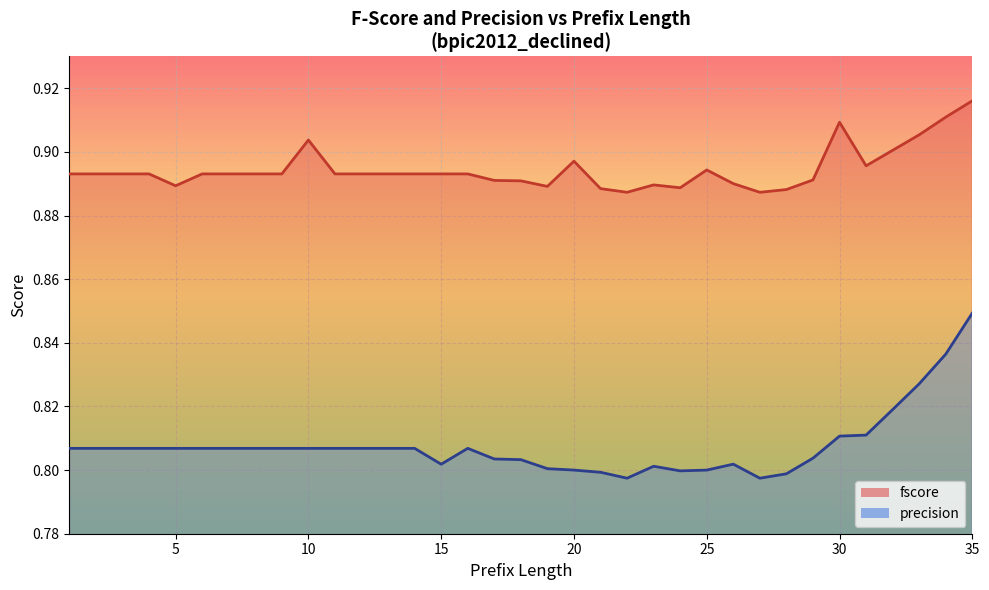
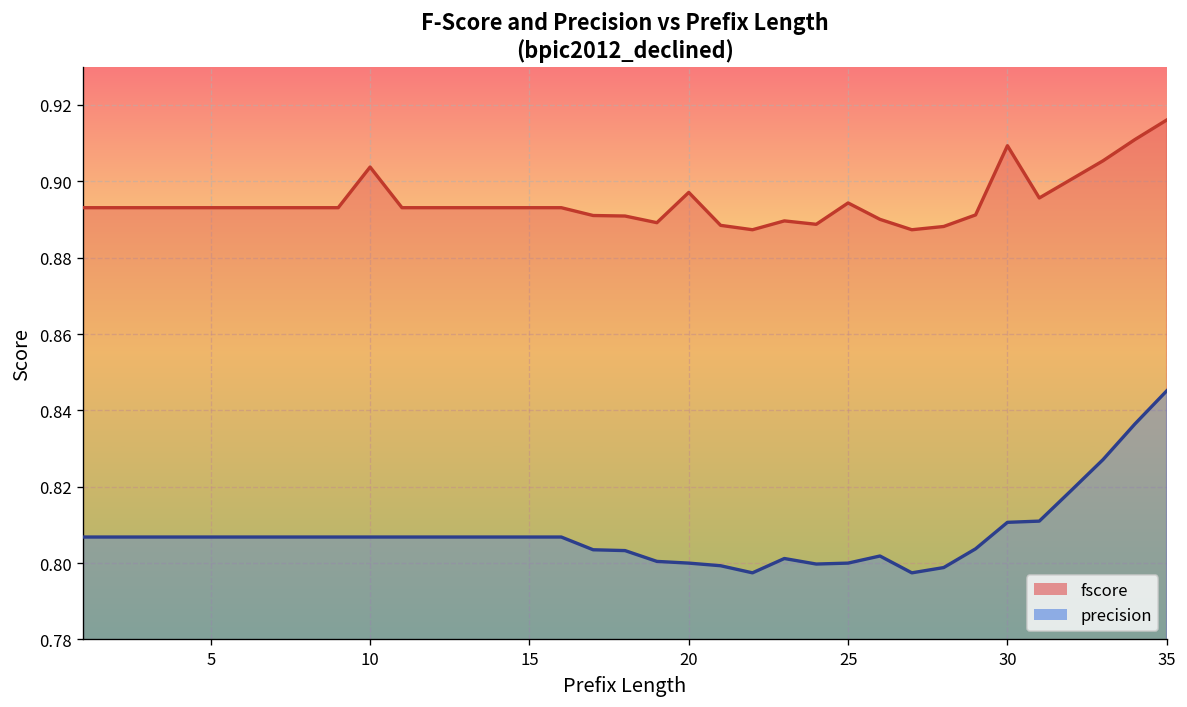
  {
    "fscore": {
-     "5": 0.889,
+     "5": 0.893,
      "10": 0.904,
      "15": 0.893,
      "20": 0.897,
      "25": 0.894,
      "30": 0.909,
      "35": 0.916
    },
    "precision": {
      "5": 0.807,
      "10": 0.807,
-     "15": 0.802,
+     "15": 0.807,
      "20": 0.800,
      "25": 0.800,
      "30": 0.811,
-     "35": 0.849
+     "35": 0.845
    }
  }
